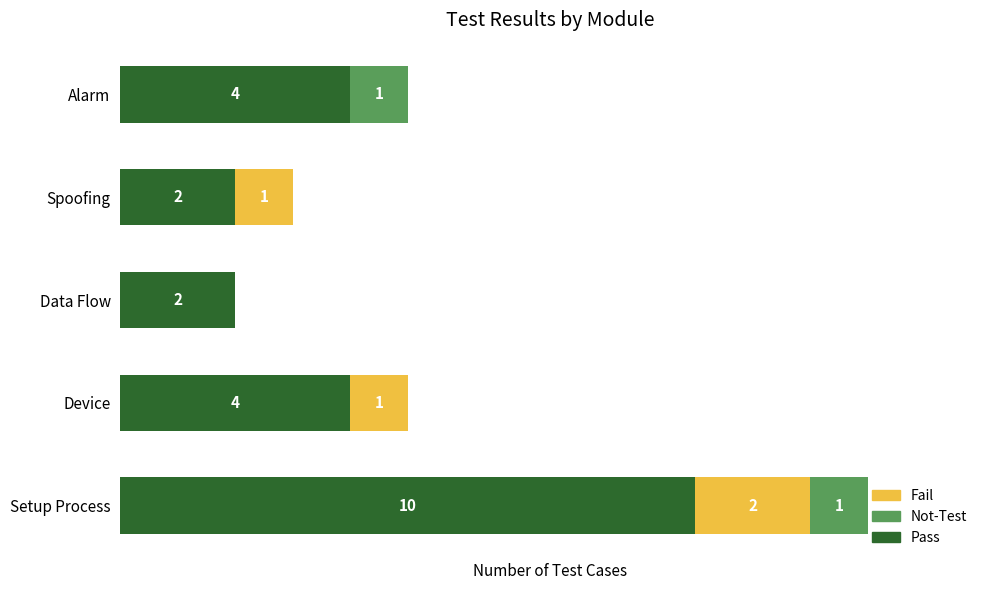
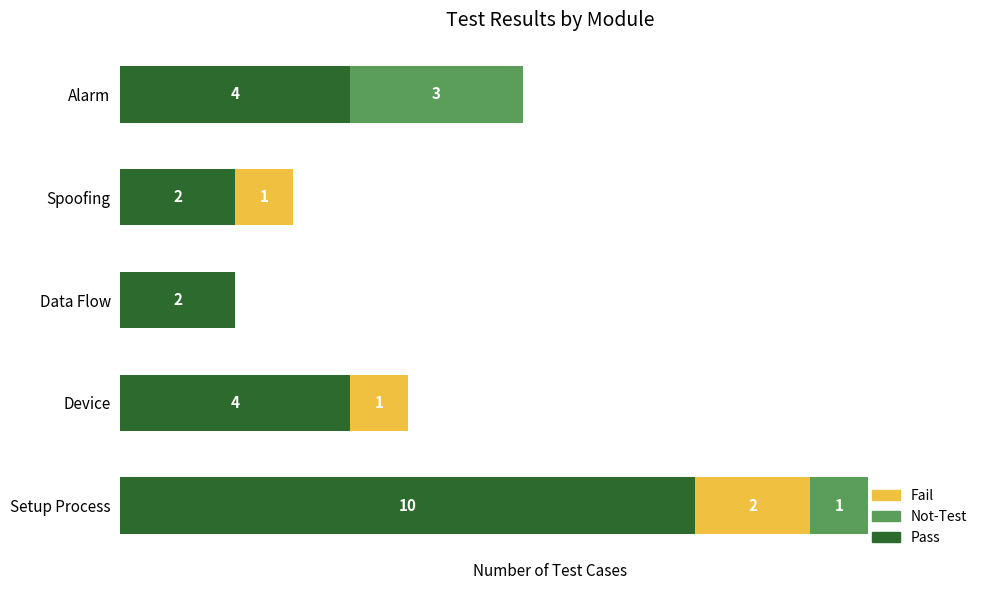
  {
    "Pass": {
      "Alarm": 4,
      "Spoofing": 2,
      "Data Flow": 2,
      "Device": 4,
      "Setup Process": 10
    },
    "Fail": {
      "Spoofing": 1,
      "Device": 1,
      "Setup Process": 2
    },
    "Not-Test": {
-     "Alarm": 1,
+     "Alarm": 3,
      "Setup Process": 1
    }
  }
